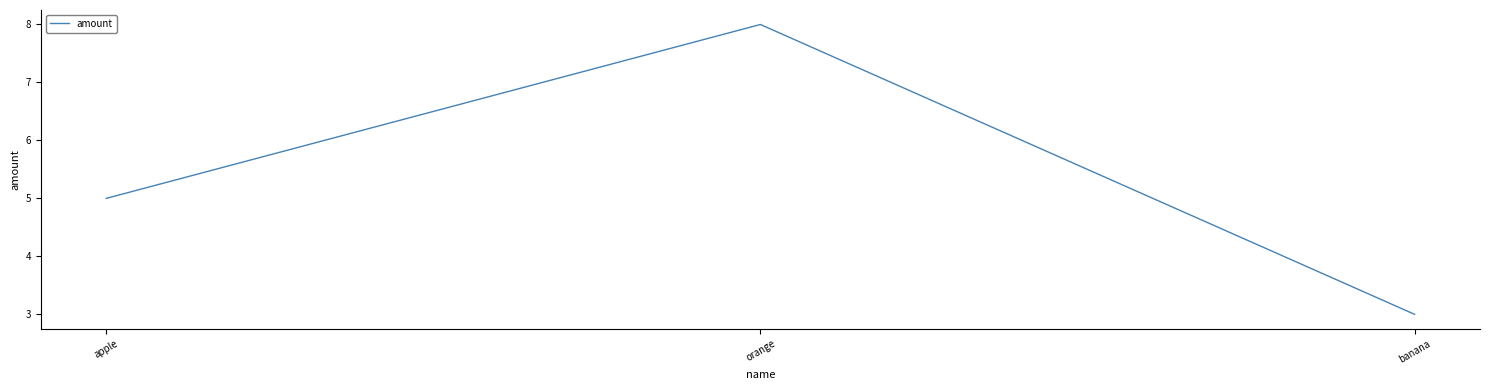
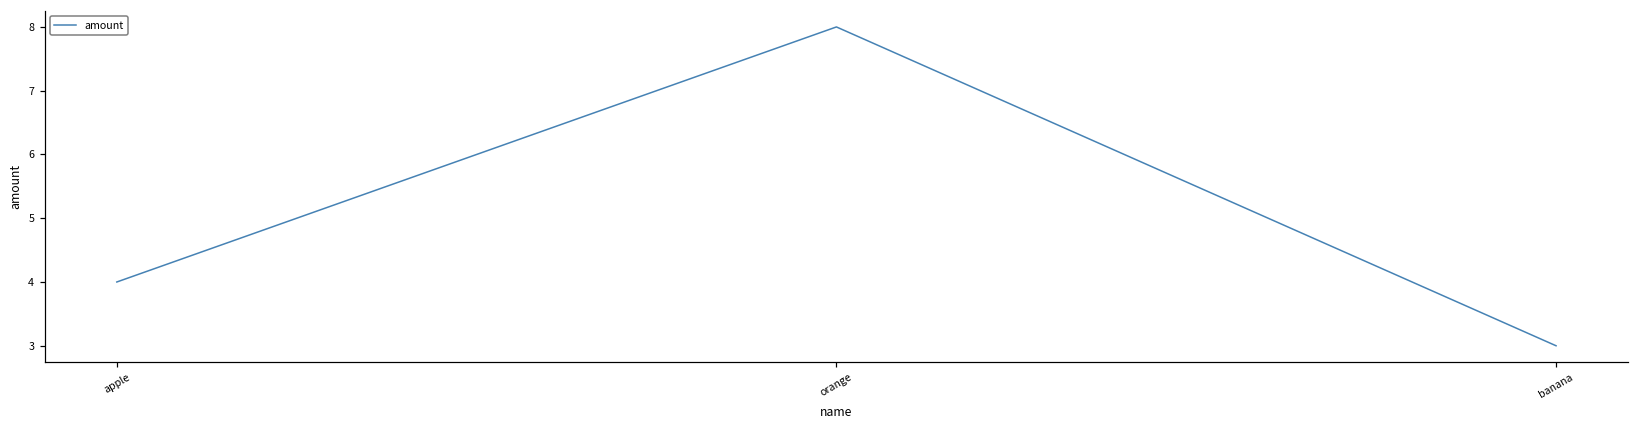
  {
-   "apple": 5,
+   "apple": 4,
    "orange": 8,
    "banana": 3
  }
